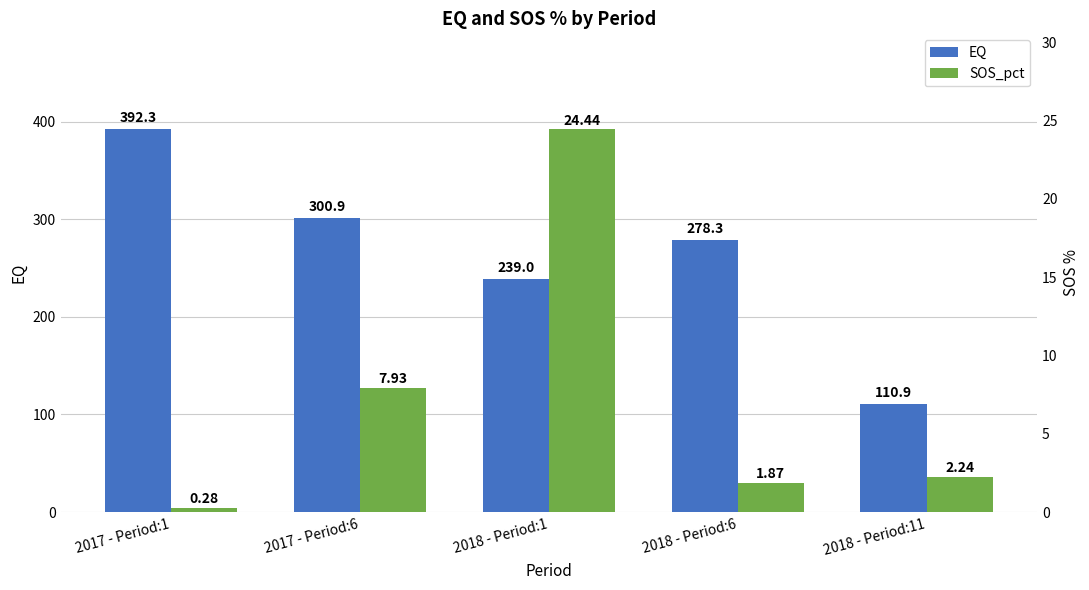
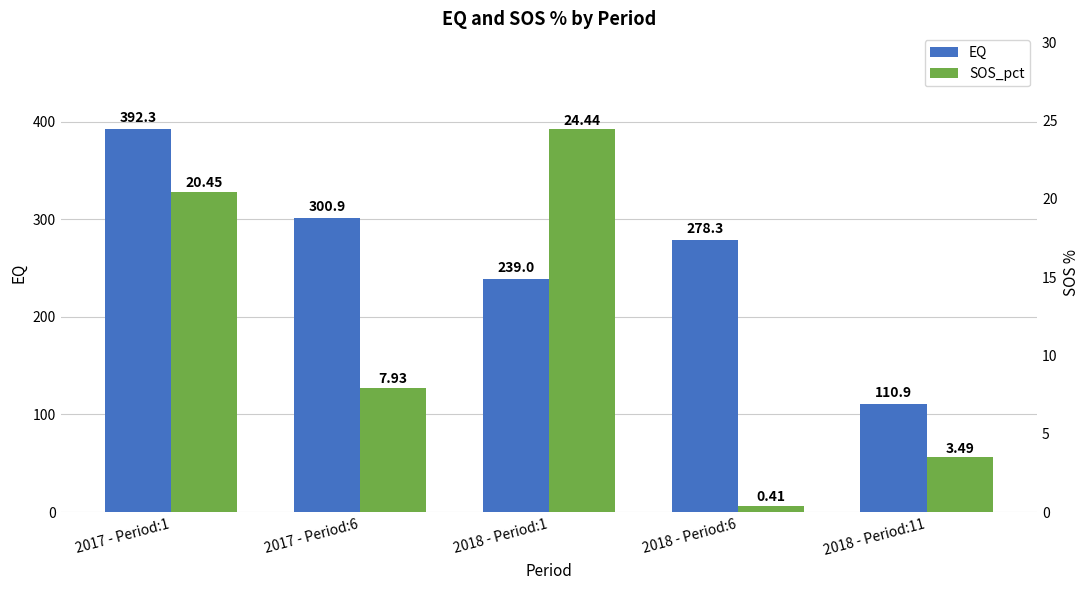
  {
    "EQ": {
      "2017 - Period:1": 392.3,
      "2017 - Period:6": 300.9,
      "2018 - Period:1": 239.0,
      "2018 - Period:6": 278.3,
      "2018 - Period:11": 110.9
    },
    "SOS_pct": {
-     "2017 - Period:1": 0.28,
+     "2017 - Period:1": 20.45,
      "2017 - Period:6": 7.93,
      "2018 - Period:1": 24.44,
-     "2018 - Period:6": 1.87,
-     "2018 - Period:11": 2.24
+     "2018 - Period:6": 0.41,
+     "2018 - Period:11": 3.49
    }
  }
